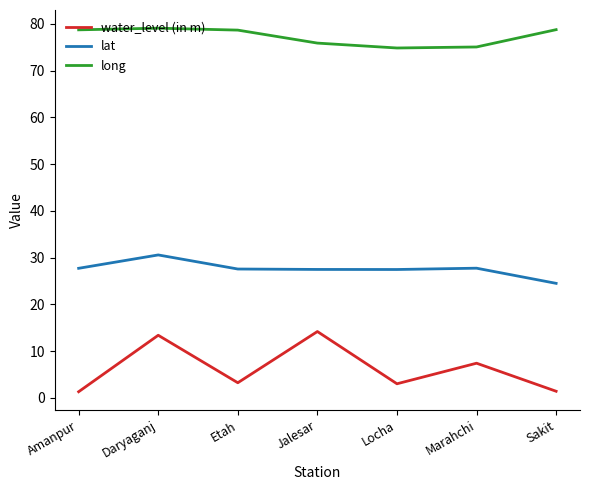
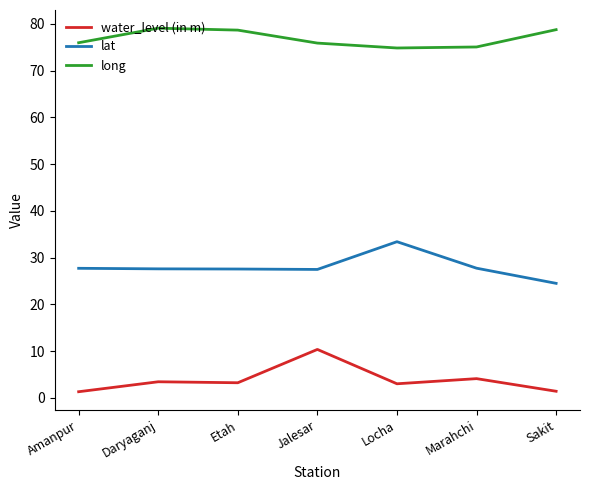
  {
    "water_level (in m)": {
      "Amanpur": 1,
-     "Daryaganj": 13,
+     "Daryaganj": 3,
      "Etah": 3,
-     "Jalesar": 14,
+     "Jalesar": 10,
      "Locha": 3,
-     "Marahchi": 7,
+     "Marahchi": 4,
      "Sakit": 1
    },
    "lat": {
      "Amanpur": 28,
-     "Daryaganj": 31,
+     "Daryaganj": 28,
      "Etah": 28,
      "Jalesar": 27,
-     "Locha": 27,
+     "Locha": 33,
      "Marahchi": 28,
      "Sakit": 24
    },
    "long": {
-     "Amanpur": 79,
+     "Amanpur": 76,
      "Daryaganj": 79,
      "Etah": 79,
      "Jalesar": 76,
      "Locha": 75,
      "Marahchi": 75,
      "Sakit": 79
    }
  }
